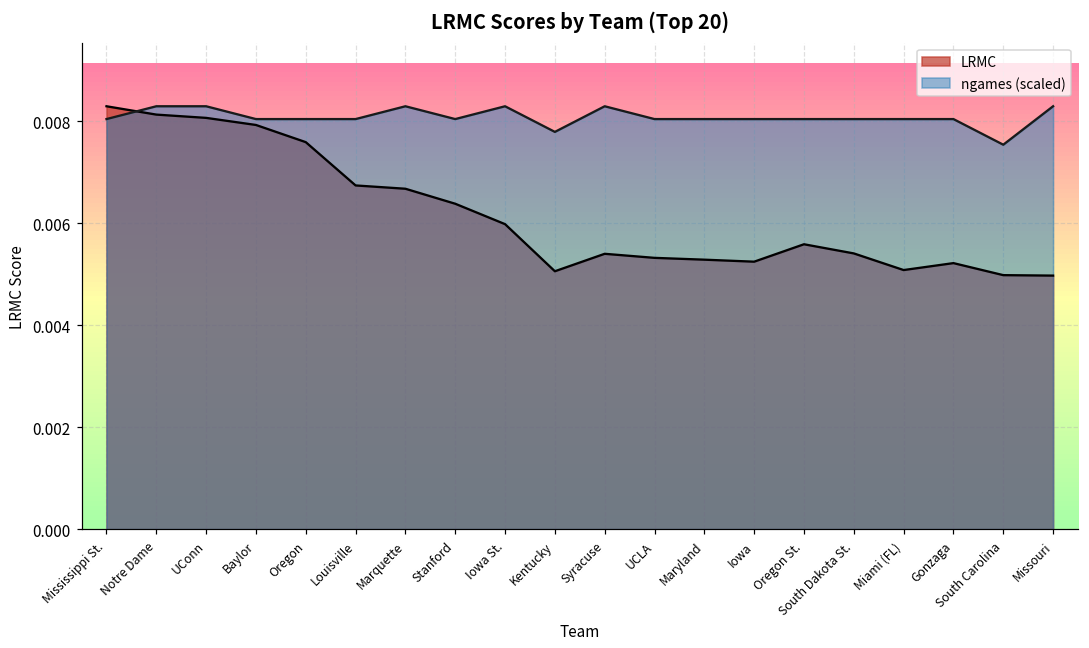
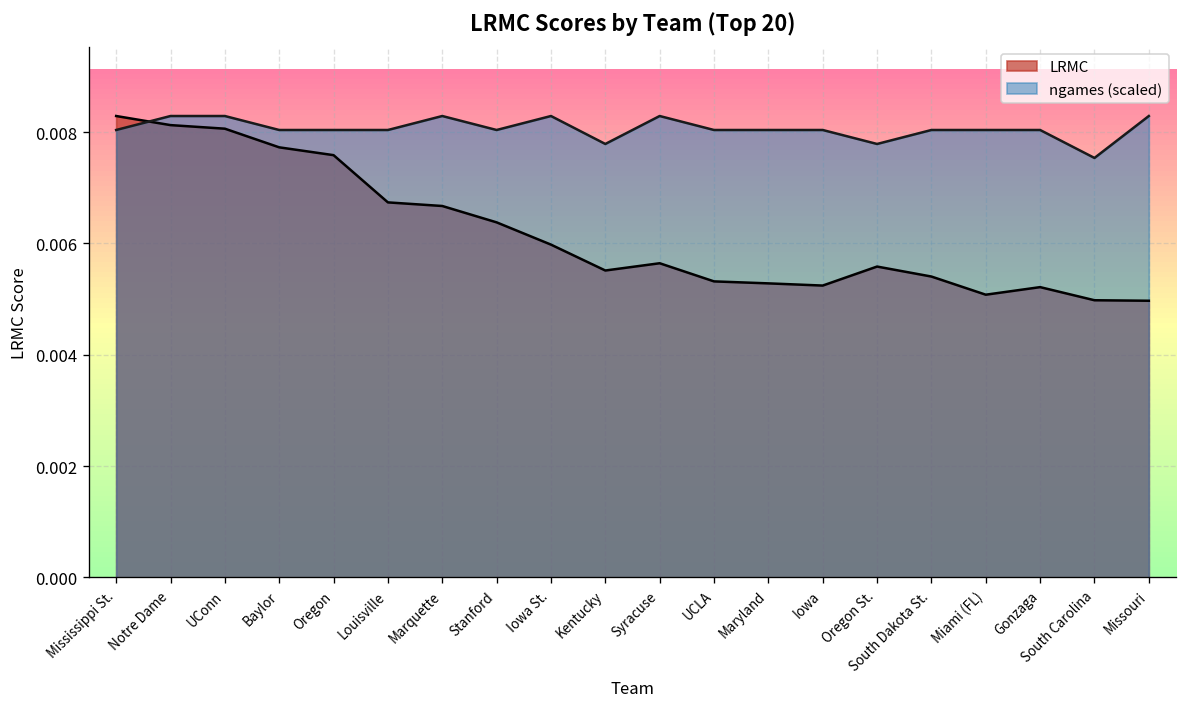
  {
    "LRMC": {
      "Mississippi St.": 0.0083,
      "Notre Dame": 0.0081,
      "UConn": 0.0081,
-     "Baylor": 0.0079,
+     "Baylor": 0.0077,
      "Oregon": 0.0076,
      "Louisville": 0.0067,
      "Marquette": 0.0067,
      "Stanford": 0.0064,
      "Iowa St.": 0.0060,
-     "Kentucky": 0.0051,
-     "Syracuse": 0.0054,
+     "Kentucky": 0.0055,
+     "Syracuse": 0.0056,
      "UCLA": 0.0053,
      "Maryland": 0.0053,
      "Iowa": 0.0052,
      "Oregon St.": 0.0056,
      "South Dakota St.": 0.0054,
      "Miami (FL)": 0.0051,
      "Gonzaga": 0.0052,
      "South Carolina": 0.0050,
      "Missouri": 0.0050
    },
    "ngames (scaled)": {
      "Mississippi St.": 0.0080,
      "Notre Dame": 0.0083,
      "UConn": 0.0083,
      "Baylor": 0.0080,
      "Oregon": 0.0080,
      "Louisville": 0.0080,
      "Marquette": 0.0083,
      "Stanford": 0.0080,
      "Iowa St.": 0.0083,
      "Kentucky": 0.0078,
      "Syracuse": 0.0083,
      "UCLA": 0.0080,
      "Maryland": 0.0080,
      "Iowa": 0.0080,
-     "Oregon St.": 0.0080,
+     "Oregon St.": 0.0078,
      "South Dakota St.": 0.0080,
      "Miami (FL)": 0.0080,
      "Gonzaga": 0.0080,
      "South Carolina": 0.0075,
      "Missouri": 0.0083
    }
  }
